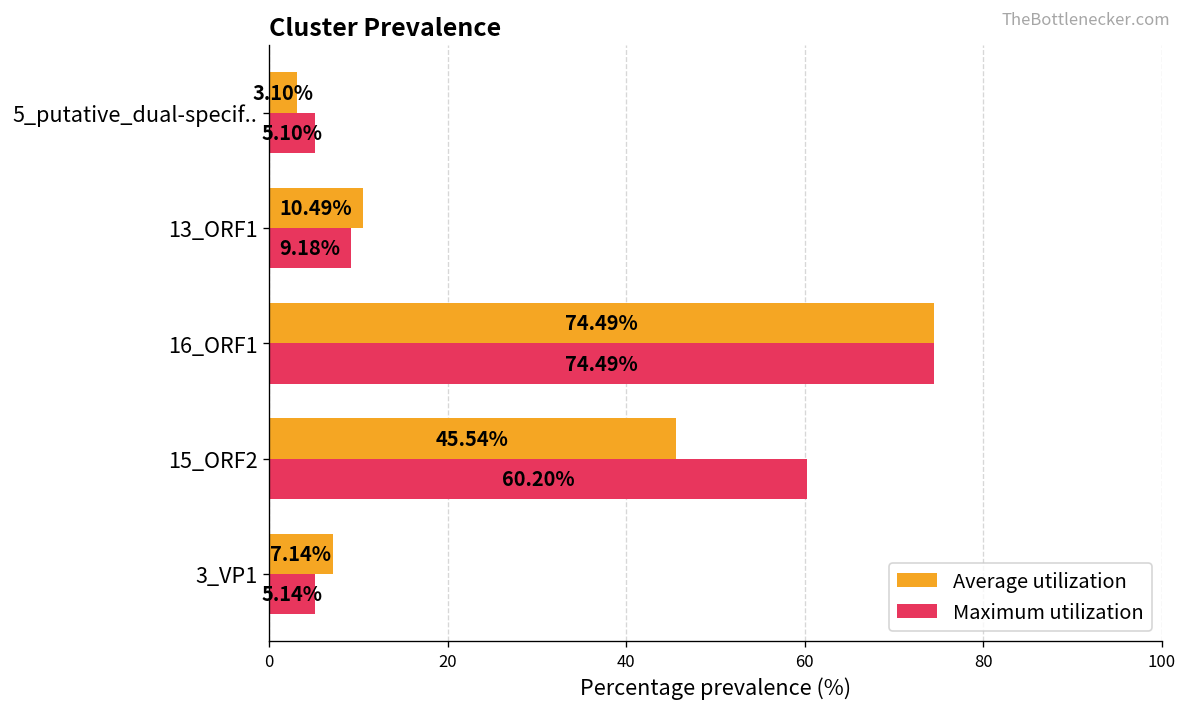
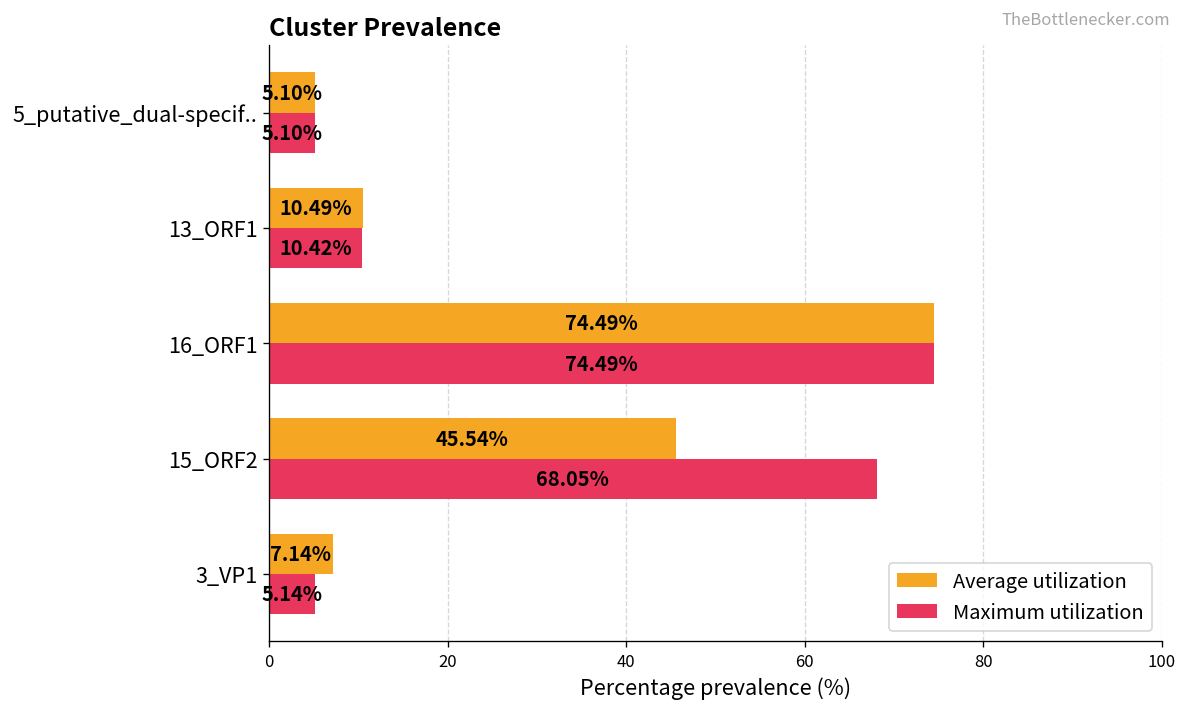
  {
    "Average utilization": {
-     "5_putative_dual-specif..": "3.10%",
+     "5_putative_dual-specif..": "5.10%",
      "13_ORF1": "10.49%",
      "16_ORF1": "74.49%",
      "15_ORF2": "45.54%",
      "3_VP1": "7.14%"
    },
    "Maximum utilization": {
      "5_putative_dual-specif..": "5.10%",
-     "13_ORF1": "9.18%",
+     "13_ORF1": "10.42%",
      "16_ORF1": "74.49%",
-     "15_ORF2": "60.20%",
+     "15_ORF2": "68.05%",
      "3_VP1": "5.14%"
    }
  }
